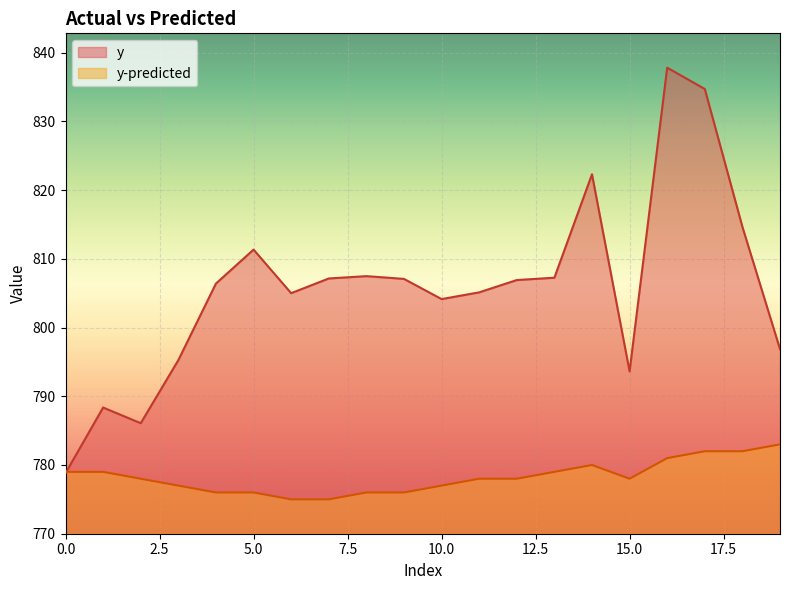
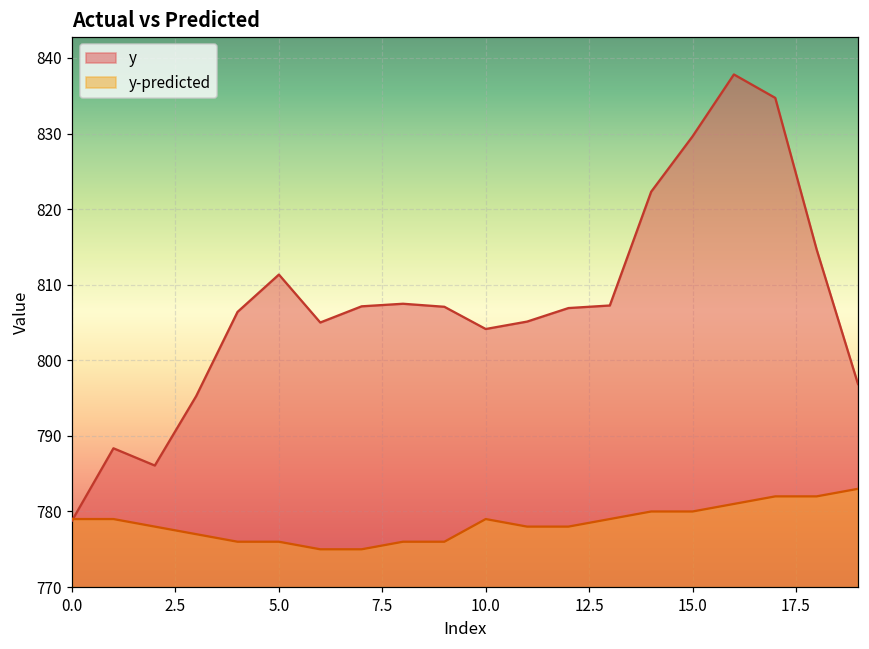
  {
    "y": {
      "5.0": 811,
      "10.0": 804,
-     "15.0": 794
+     "15.0": 830
    },
    "y-predicted": {
      "5.0": 776,
-     "10.0": 777,
-     "15.0": 778
+     "10.0": 779,
+     "15.0": 780
    }
  }
